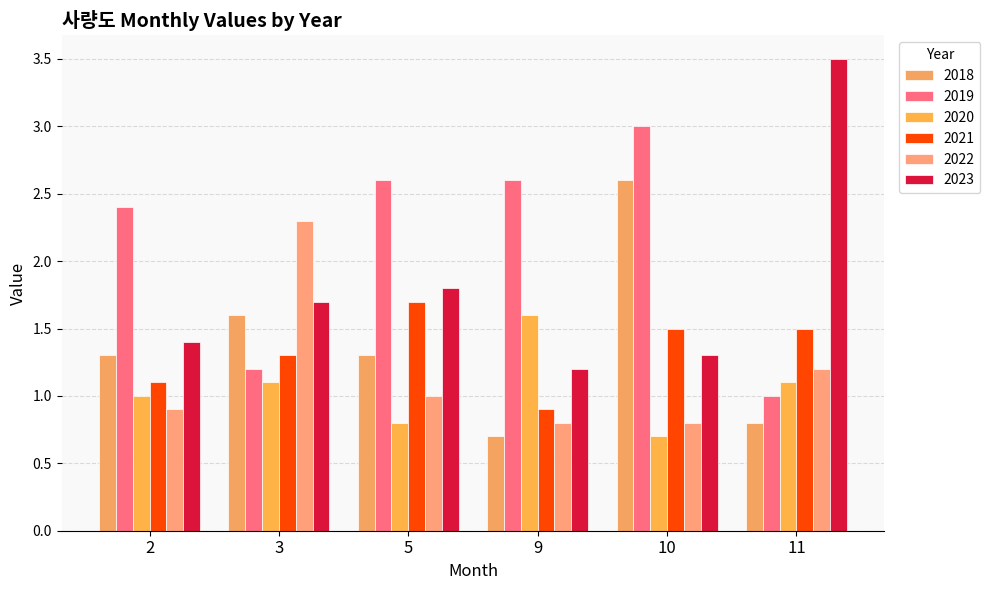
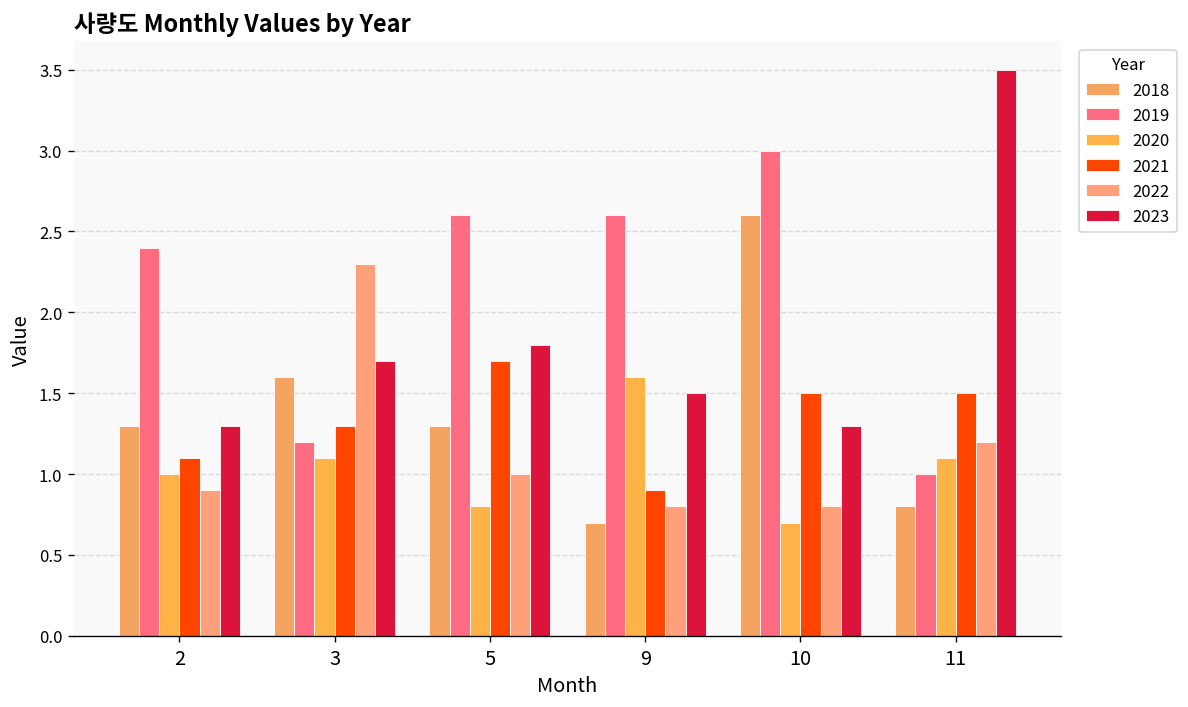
  {
    "2021": {
      "2": 1.1,
      "3": 1.3,
      "5": 1.7,
      "9": 0.9,
      "10": 1.5,
      "11": 1.5
    },
    "2023": {
-     "2": 1.4,
+     "2": 1.3,
      "3": 1.7,
      "5": 1.8,
-     "9": 1.2,
+     "9": 1.5,
      "10": 1.3,
      "11": 3.5
    }
  }
